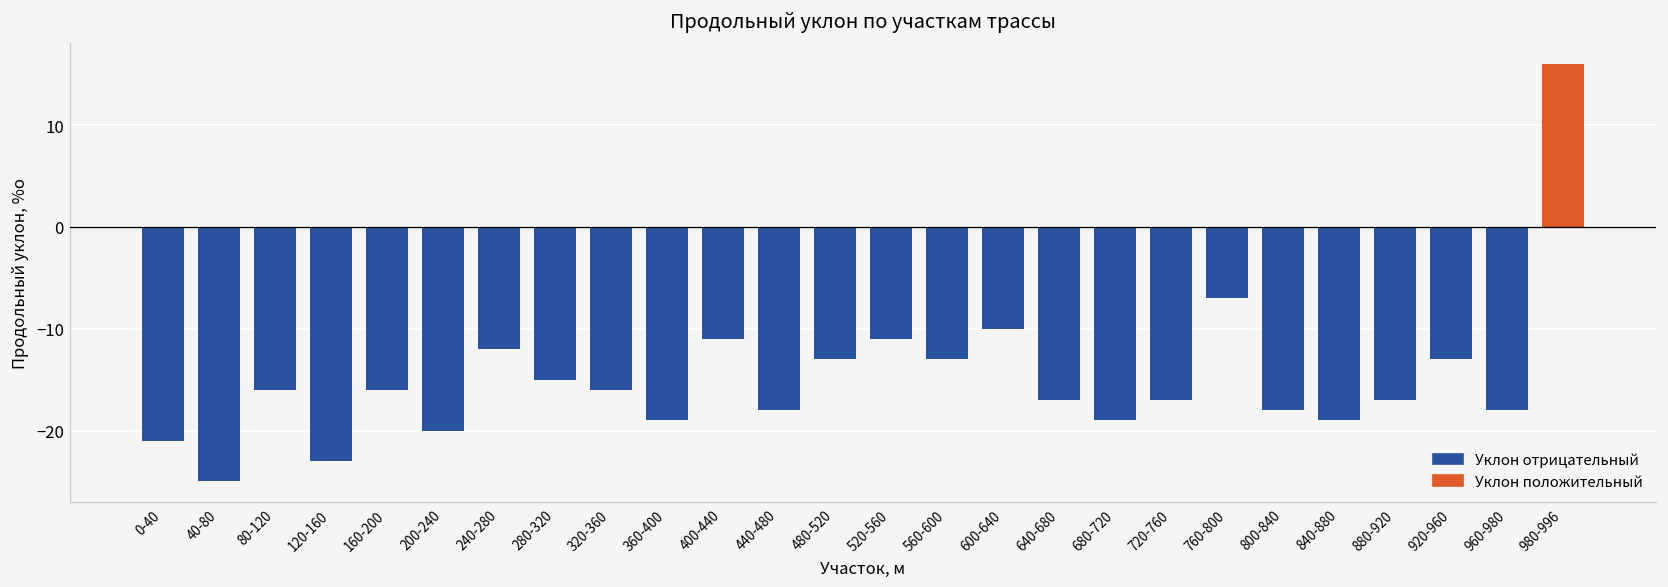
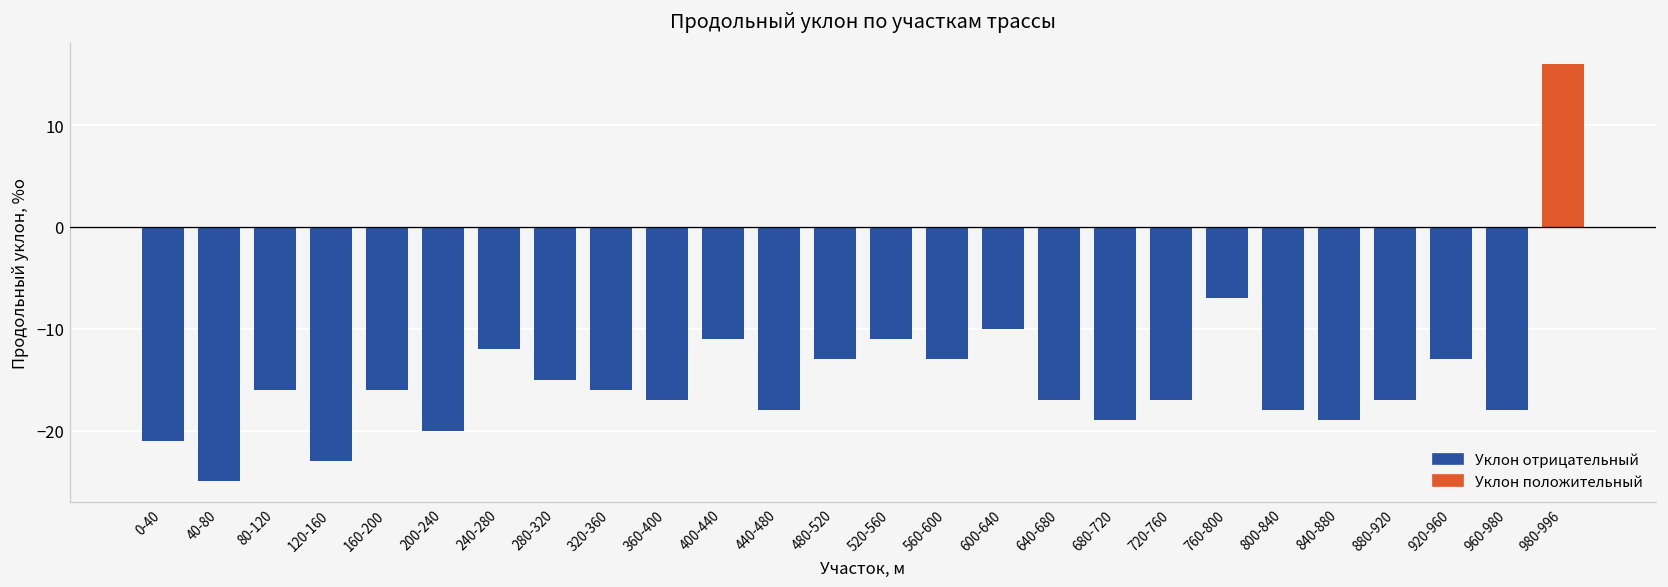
  {
    "0-40": -21,
    "40-80": -25,
    "80-120": -16,
    "120-160": -23,
    "160-200": -16,
    "200-240": -20,
    "240-280": -12,
    "280-320": -15,
    "320-360": -16,
-   "360-400": -19,
+   "360-400": -17,
    "400-440": -11,
    "440-480": -18,
    "480-520": -13,
    "520-560": -11,
    "560-600": -13,
    "600-640": -10,
    "640-680": -17,
    "680-720": -19,
    "720-760": -17,
    "760-800": -7,
    "800-840": -18,
    "840-880": -19,
    "880-920": -17,
    "920-960": -13,
    "960-980": -18,
    "980-996": 16
  }
